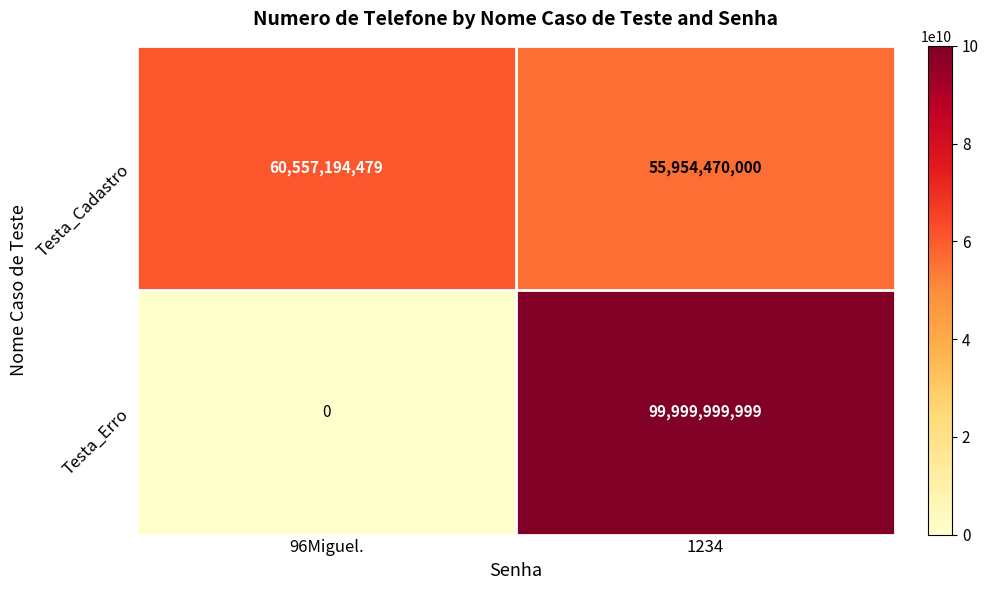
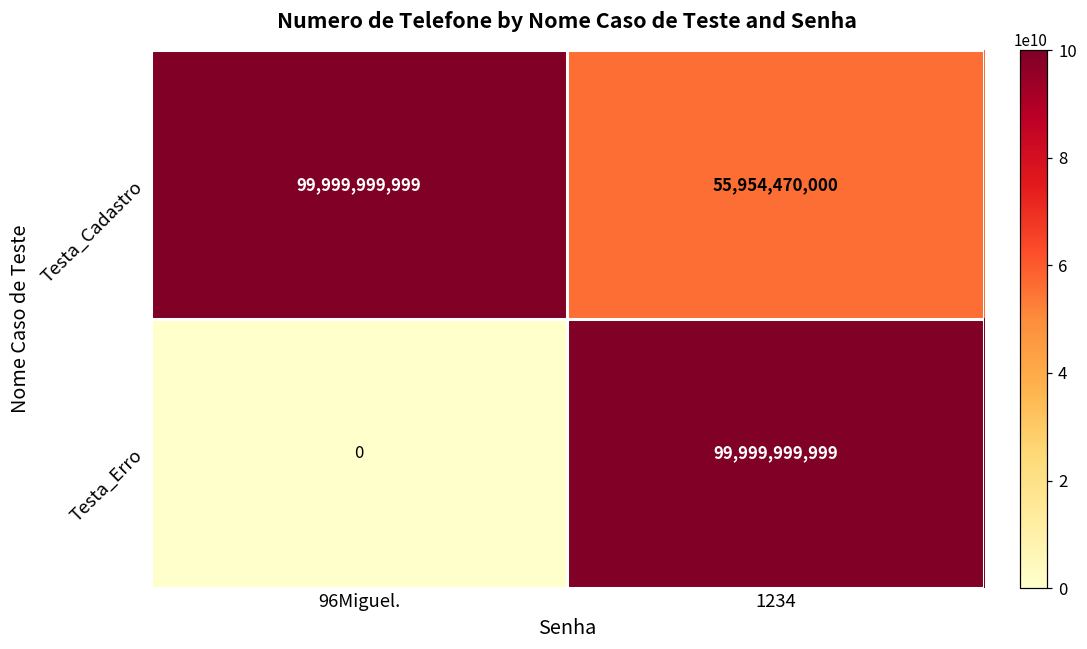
  {
    "Testa_Cadastro": {
-     "96Miguel.": "60,557,194,479",
+     "96Miguel.": "99,999,999,999",
      "1234": "55,954,470,000"
    },
    "Testa_Erro": {
      "96Miguel.": "0",
      "1234": "99,999,999,999"
    }
  }
